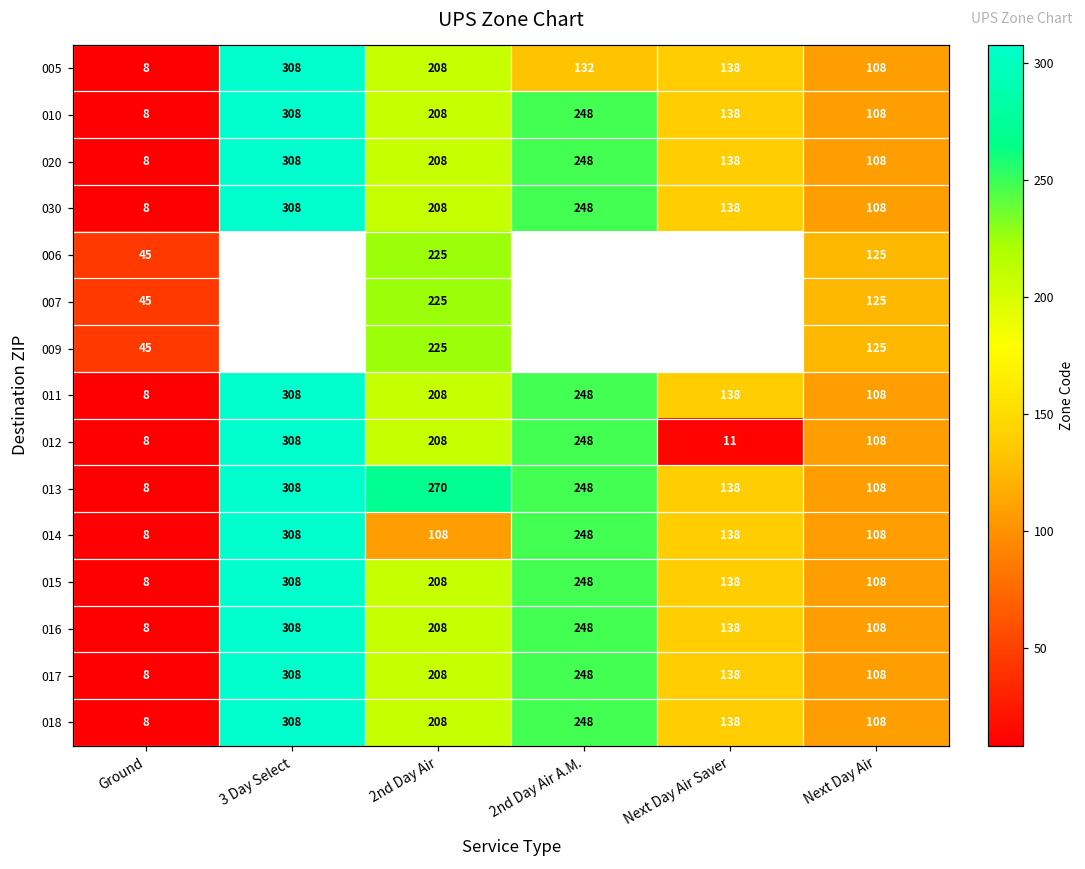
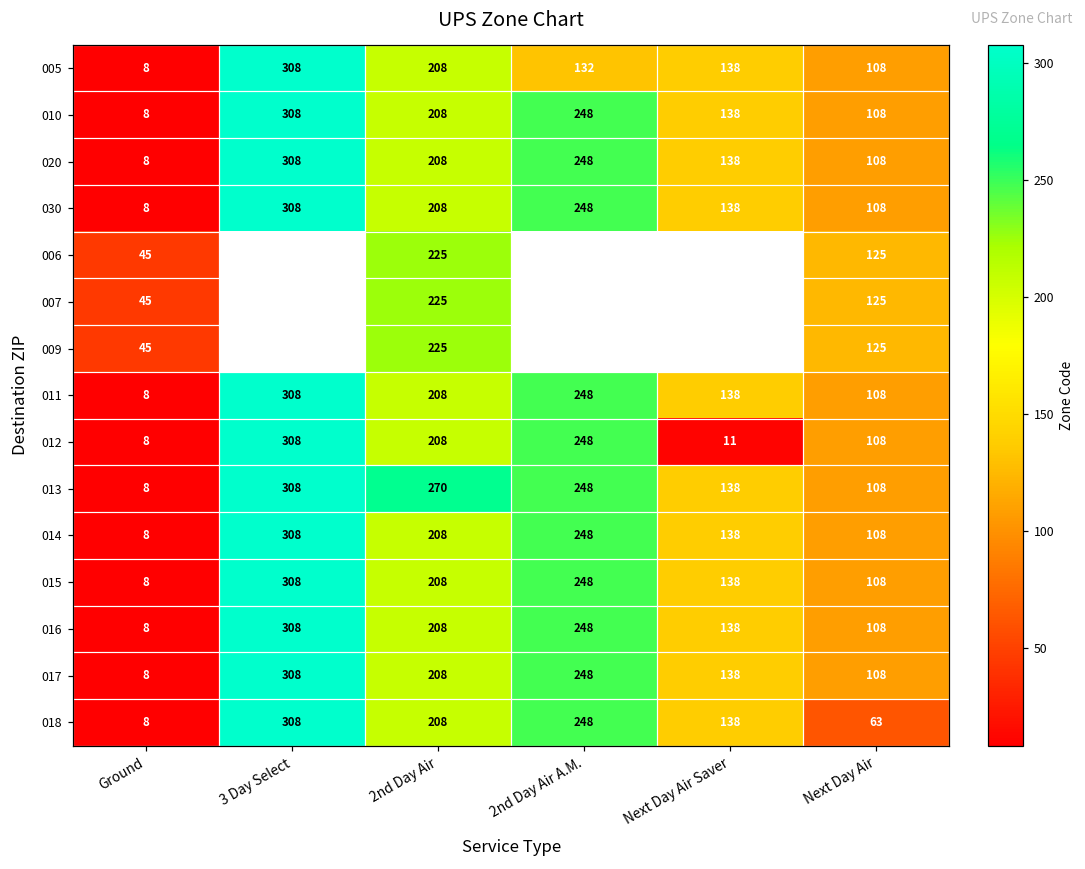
  {
    "005": {
      "Ground": 8,
      "3 Day Select": 308,
      "2nd Day Air": 208,
      "2nd Day Air A.M.": 132,
      "Next Day Air Saver": 138,
      "Next Day Air": 108
    },
    "010": {
      "Ground": 8,
      "3 Day Select": 308,
      "2nd Day Air": 208,
      "2nd Day Air A.M.": 248,
      "Next Day Air Saver": 138,
      "Next Day Air": 108
    },
    "020": {
      "Ground": 8,
      "3 Day Select": 308,
      "2nd Day Air": 208,
      "2nd Day Air A.M.": 248,
      "Next Day Air Saver": 138,
      "Next Day Air": 108
    },
    "030": {
      "Ground": 8,
      "3 Day Select": 308,
      "2nd Day Air": 208,
      "2nd Day Air A.M.": 248,
      "Next Day Air Saver": 138,
      "Next Day Air": 108
    },
    "006": {
      "Ground": 45,
      "2nd Day Air": 225,
      "Next Day Air": 125
    },
    "007": {
      "Ground": 45,
      "2nd Day Air": 225,
      "Next Day Air": 125
    },
    "009": {
      "Ground": 45,
      "2nd Day Air": 225,
      "Next Day Air": 125
    },
    "011": {
      "Ground": 8,
      "3 Day Select": 308,
      "2nd Day Air": 208,
      "2nd Day Air A.M.": 248,
      "Next Day Air Saver": 138,
      "Next Day Air": 108
    },
    "012": {
      "Ground": 8,
      "3 Day Select": 308,
      "2nd Day Air": 208,
      "2nd Day Air A.M.": 248,
      "Next Day Air Saver": 11,
      "Next Day Air": 108
    },
    "013": {
      "Ground": 8,
      "3 Day Select": 308,
      "2nd Day Air": 270,
      "2nd Day Air A.M.": 248,
      "Next Day Air Saver": 138,
      "Next Day Air": 108
    },
    "014": {
      "Ground": 8,
      "3 Day Select": 308,
-     "2nd Day Air": 108,
+     "2nd Day Air": 208,
      "2nd Day Air A.M.": 248,
      "Next Day Air Saver": 138,
      "Next Day Air": 108
    },
    "015": {
      "Ground": 8,
      "3 Day Select": 308,
      "2nd Day Air": 208,
      "2nd Day Air A.M.": 248,
      "Next Day Air Saver": 138,
      "Next Day Air": 108
    },
    "016": {
      "Ground": 8,
      "3 Day Select": 308,
      "2nd Day Air": 208,
      "2nd Day Air A.M.": 248,
      "Next Day Air Saver": 138,
      "Next Day Air": 108
    },
    "017": {
      "Ground": 8,
      "3 Day Select": 308,
      "2nd Day Air": 208,
      "2nd Day Air A.M.": 248,
      "Next Day Air Saver": 138,
      "Next Day Air": 108
    },
    "018": {
      "Ground": 8,
      "3 Day Select": 308,
      "2nd Day Air": 208,
      "2nd Day Air A.M.": 248,
      "Next Day Air Saver": 138,
-     "Next Day Air": 108
+     "Next Day Air": 63
    }
  }
